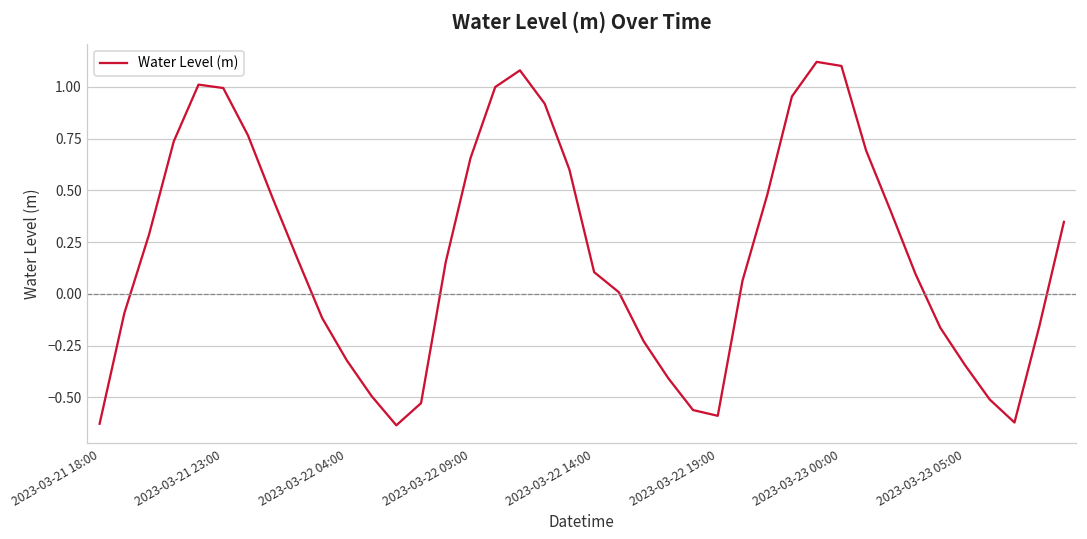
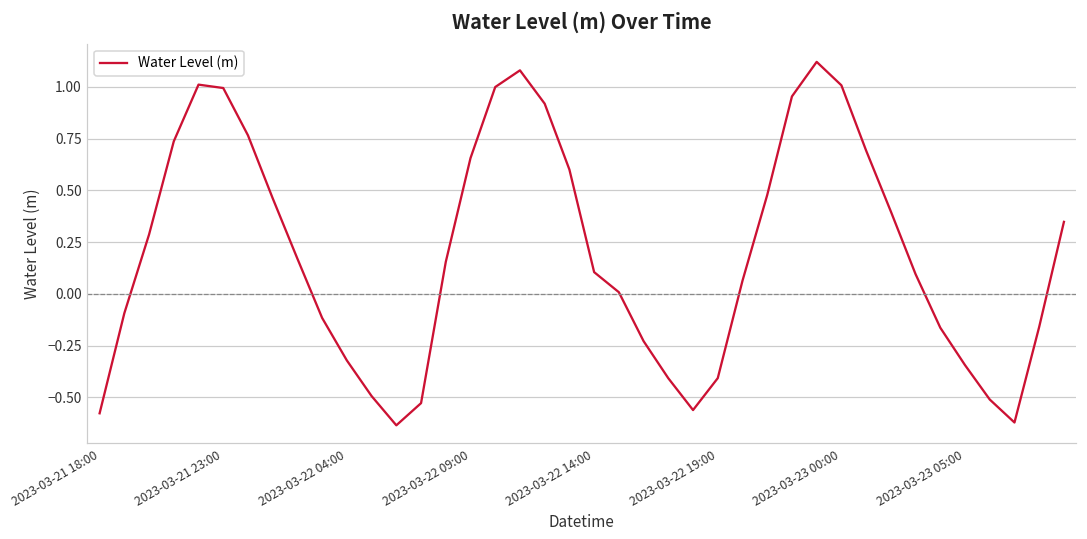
  {
-   "2023-03-21 18:00": -0.63,
+   "2023-03-21 18:00": -0.58,
    "2023-03-21 23:00": 0.99,
    "2023-03-22 04:00": -0.32,
    "2023-03-22 09:00": 0.66,
    "2023-03-22 14:00": 0.10,
-   "2023-03-22 19:00": -0.59,
-   "2023-03-23 00:00": 1.10,
+   "2023-03-22 19:00": -0.41,
+   "2023-03-23 00:00": 1.01,
    "2023-03-23 05:00": -0.34
  }
